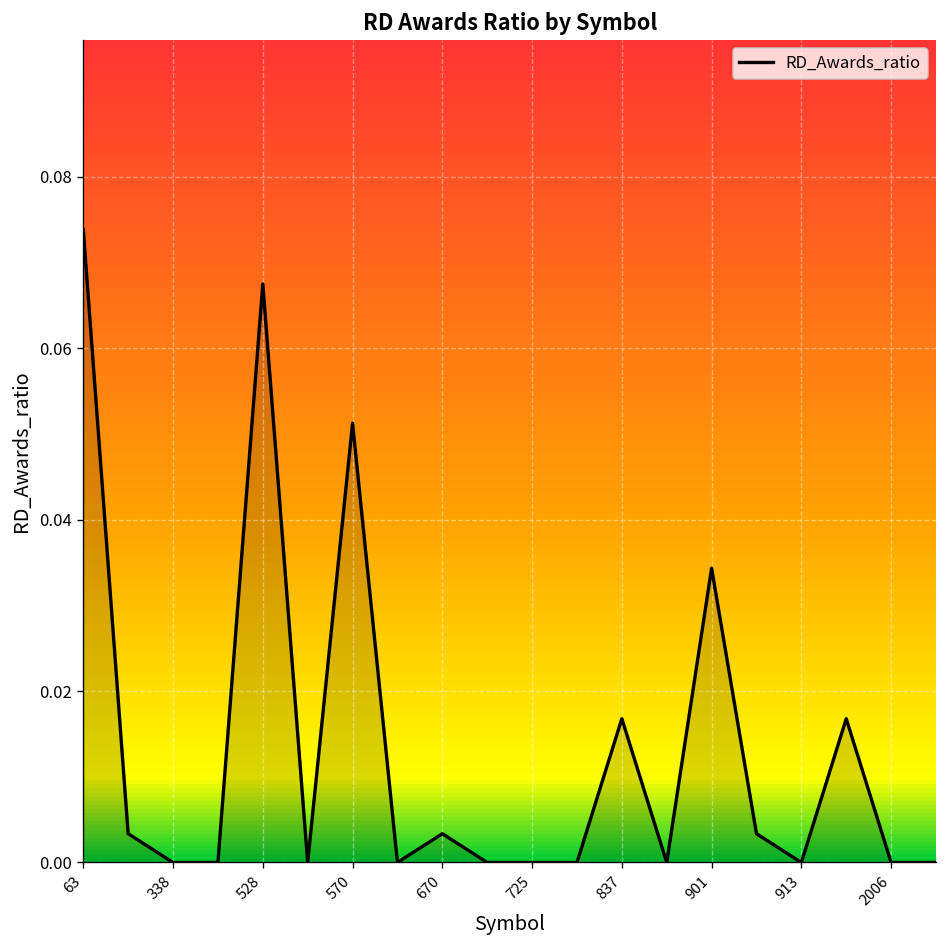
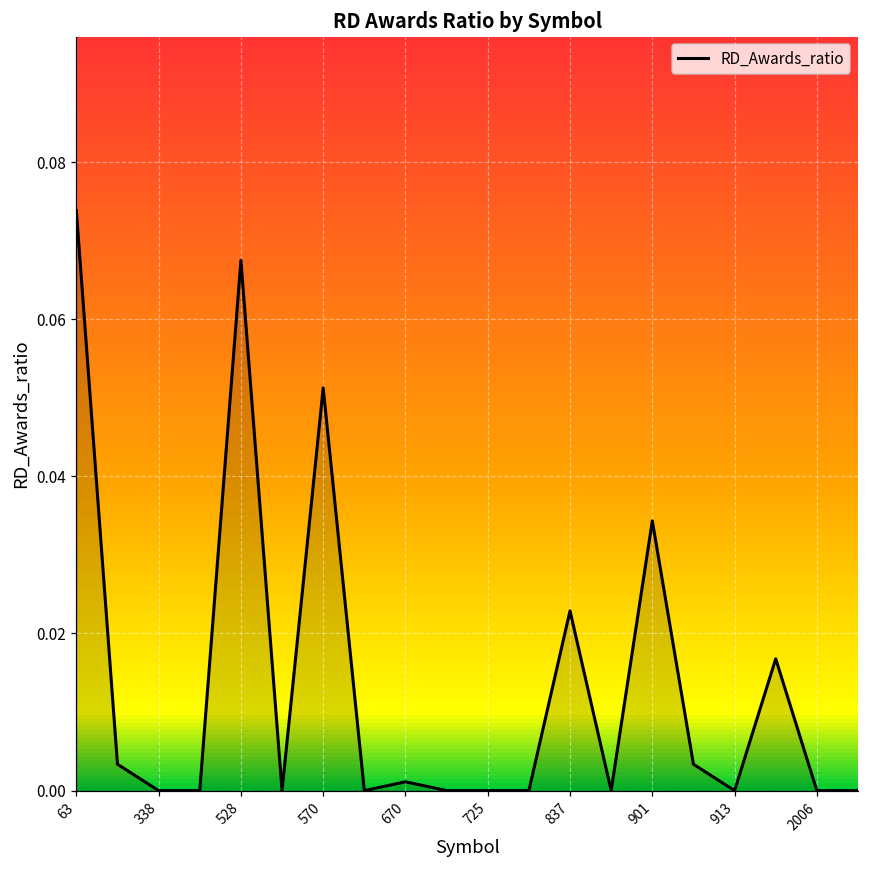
  {
    "RD_Awards_ratio": {
      "338": 0.000,
      "528": 0.068,
      "570": 0.051,
-     "670": 0.003,
+     "670": 0.001,
      "725": 0.000,
-     "837": 0.017,
+     "837": 0.023,
      "901": 0.034,
      "913": 0.000,
      "2006": 0.000
    }
  }
